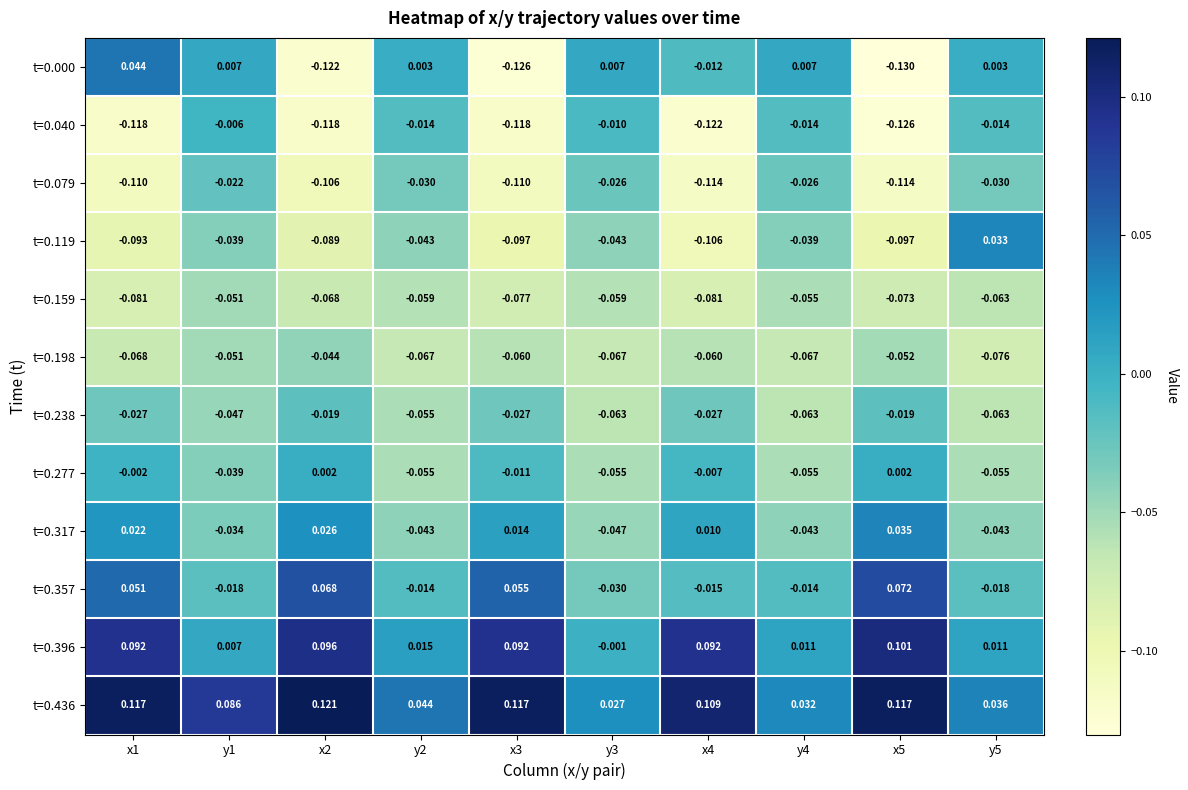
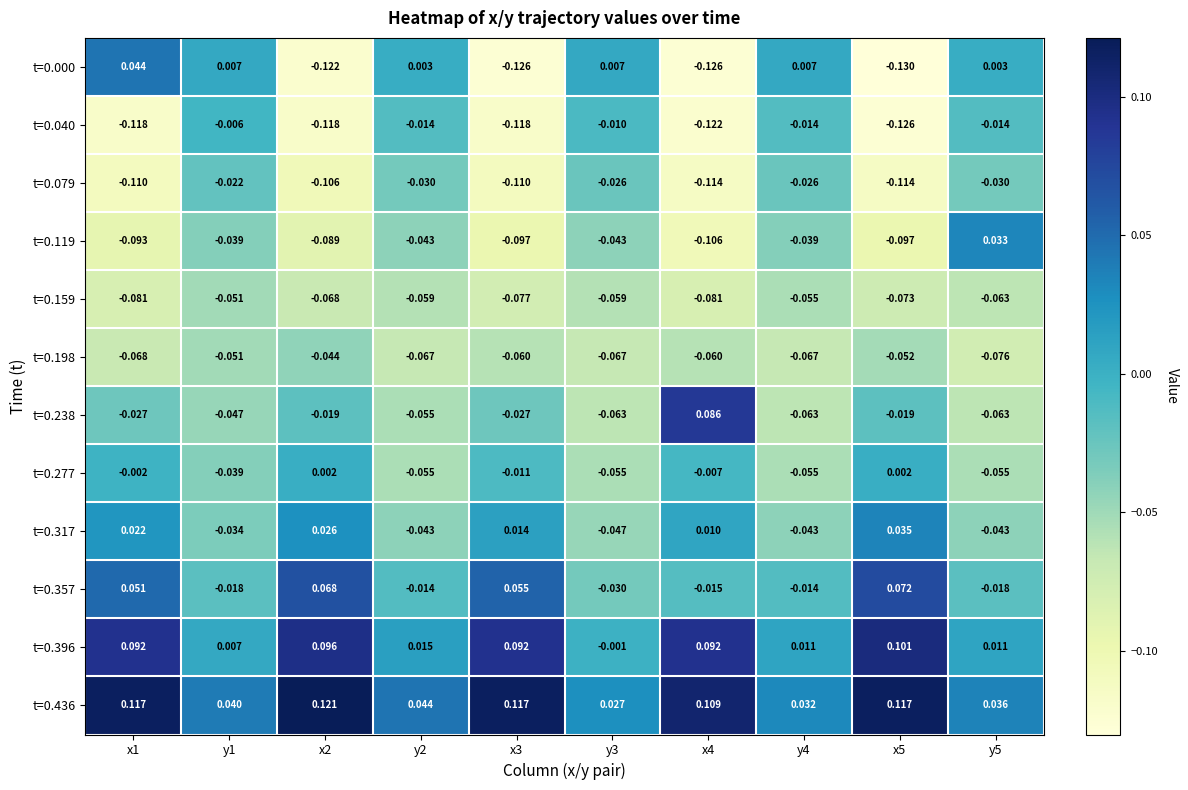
  {
    "t=0.000": {
      "x1": 0.044,
      "y1": 0.007,
      "x2": -0.122,
      "y2": 0.003,
      "x3": -0.126,
      "y3": 0.007,
-     "x4": -0.012,
+     "x4": -0.126,
      "y4": 0.007,
      "x5": -0.130,
      "y5": 0.003
    },
    "t=0.040": {
      "x1": -0.118,
      "y1": -0.006,
      "x2": -0.118,
      "y2": -0.014,
      "x3": -0.118,
      "y3": -0.010,
      "x4": -0.122,
      "y4": -0.014,
      "x5": -0.126,
      "y5": -0.014
    },
    "t=0.079": {
      "x1": -0.110,
      "y1": -0.022,
      "x2": -0.106,
      "y2": -0.030,
      "x3": -0.110,
      "y3": -0.026,
      "x4": -0.114,
      "y4": -0.026,
      "x5": -0.114,
      "y5": -0.030
    },
    "t=0.119": {
      "x1": -0.093,
      "y1": -0.039,
      "x2": -0.089,
      "y2": -0.043,
      "x3": -0.097,
      "y3": -0.043,
      "x4": -0.106,
      "y4": -0.039,
      "x5": -0.097,
      "y5": 0.033
    },
    "t=0.159": {
      "x1": -0.081,
      "y1": -0.051,
      "x2": -0.068,
      "y2": -0.059,
      "x3": -0.077,
      "y3": -0.059,
      "x4": -0.081,
      "y4": -0.055,
      "x5": -0.073,
      "y5": -0.063
    },
    "t=0.198": {
      "x1": -0.068,
      "y1": -0.051,
      "x2": -0.044,
      "y2": -0.067,
      "x3": -0.060,
      "y3": -0.067,
      "x4": -0.060,
      "y4": -0.067,
      "x5": -0.052,
      "y5": -0.076
    },
    "t=0.238": {
      "x1": -0.027,
      "y1": -0.047,
      "x2": -0.019,
      "y2": -0.055,
      "x3": -0.027,
      "y3": -0.063,
-     "x4": -0.027,
+     "x4": 0.086,
      "y4": -0.063,
      "x5": -0.019,
      "y5": -0.063
    },
    "t=0.277": {
      "x1": -0.002,
      "y1": -0.039,
      "x2": 0.002,
      "y2": -0.055,
      "x3": -0.011,
      "y3": -0.055,
      "x4": -0.007,
      "y4": -0.055,
      "x5": 0.002,
      "y5": -0.055
    },
    "t=0.317": {
      "x1": 0.022,
      "y1": -0.034,
      "x2": 0.026,
      "y2": -0.043,
      "x3": 0.014,
      "y3": -0.047,
      "x4": 0.010,
      "y4": -0.043,
      "x5": 0.035,
      "y5": -0.043
    },
    "t=0.357": {
      "x1": 0.051,
      "y1": -0.018,
      "x2": 0.068,
      "y2": -0.014,
      "x3": 0.055,
      "y3": -0.030,
      "x4": -0.015,
      "y4": -0.014,
      "x5": 0.072,
      "y5": -0.018
    },
    "t=0.396": {
      "x1": 0.092,
      "y1": 0.007,
      "x2": 0.096,
      "y2": 0.015,
      "x3": 0.092,
      "y3": -0.001,
      "x4": 0.092,
      "y4": 0.011,
      "x5": 0.101,
      "y5": 0.011
    },
    "t=0.436": {
      "x1": 0.117,
-     "y1": 0.086,
+     "y1": 0.040,
      "x2": 0.121,
      "y2": 0.044,
      "x3": 0.117,
      "y3": 0.027,
      "x4": 0.109,
      "y4": 0.032,
      "x5": 0.117,
      "y5": 0.036
    }
  }
